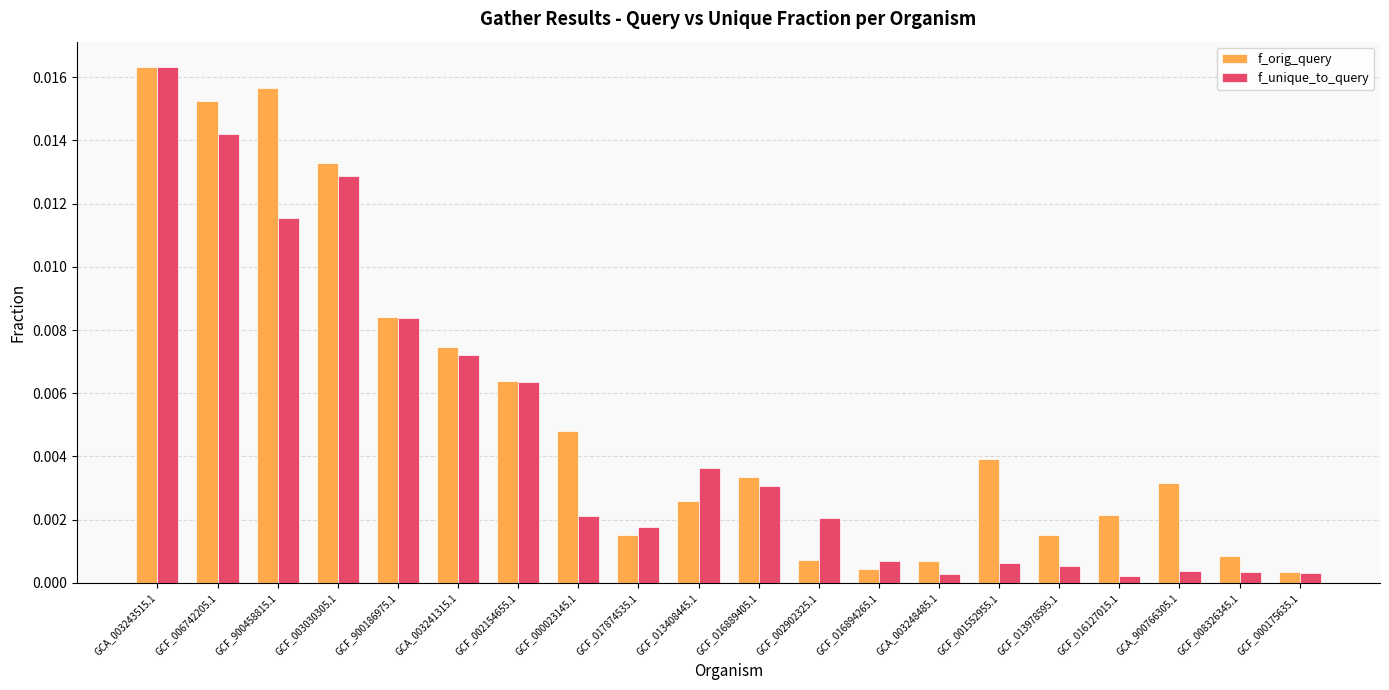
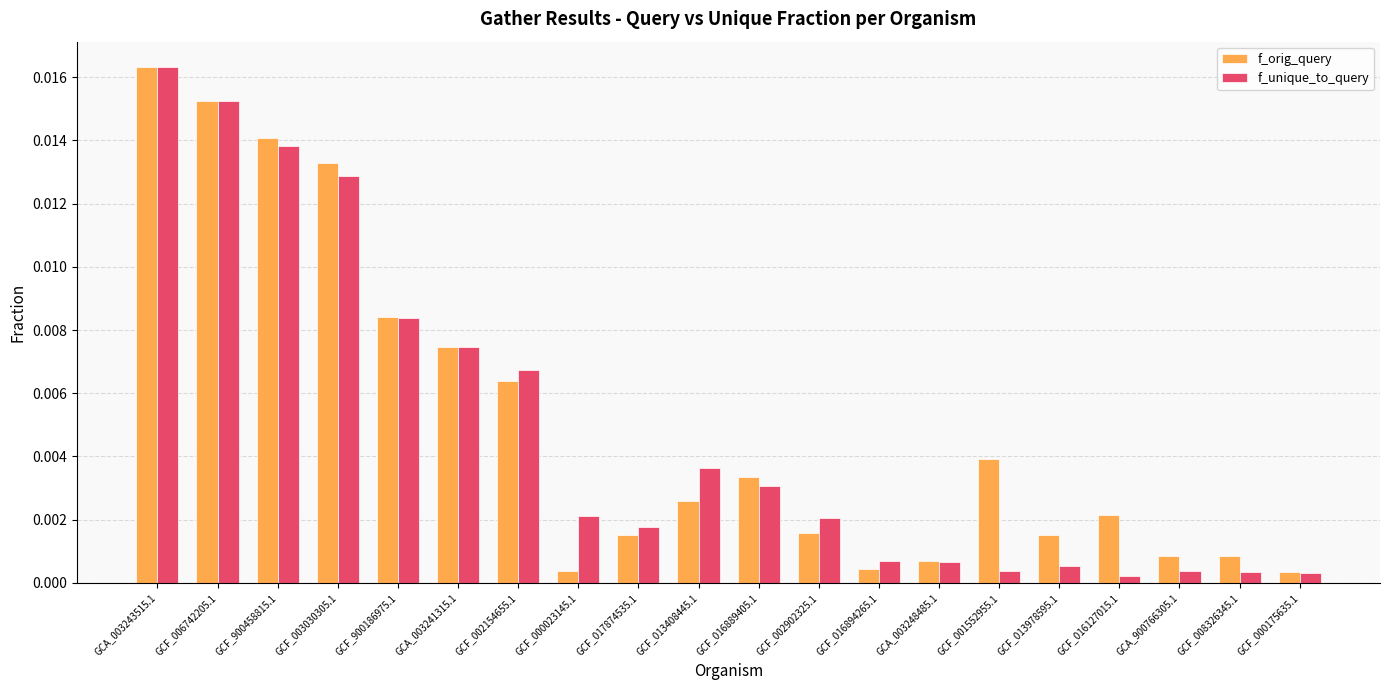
  {
    "f_orig_query": {
      "GCA_003243515.1": 0.0163,
      "GCF_006742205.1": 0.0153,
-     "GCF_900458815.1": 0.0156,
+     "GCF_900458815.1": 0.0141,
      "GCF_003030305.1": 0.0133,
      "GCF_900186975.1": 0.0084,
      "GCA_003241315.1": 0.0075,
      "GCF_002154655.1": 0.0064,
-     "GCF_000023145.1": 0.0048,
+     "GCF_000023145.1": 0.0004,
      "GCF_017874535.1": 0.0015,
      "GCF_013408445.1": 0.0026,
      "GCF_016889405.1": 0.0034,
-     "GCF_002902325.1": 0.0007,
+     "GCF_002902325.1": 0.0016,
      "GCF_016894265.1": 0.0004,
      "GCA_003248485.1": 0.0007,
      "GCF_001552955.1": 0.0039,
      "GCF_013978595.1": 0.0015,
      "GCF_016127015.1": 0.0021,
-     "GCA_900766305.1": 0.0032,
+     "GCA_900766305.1": 0.0009,
      "GCF_008326345.1": 0.0008,
      "GCF_000175635.1": 0.0004
    },
    "f_unique_to_query": {
      "GCA_003243515.1": 0.0163,
-     "GCF_006742205.1": 0.0142,
-     "GCF_900458815.1": 0.0115,
+     "GCF_006742205.1": 0.0153,
+     "GCF_900458815.1": 0.0138,
      "GCF_003030305.1": 0.0129,
      "GCF_900186975.1": 0.0084,
-     "GCA_003241315.1": 0.0072,
-     "GCF_002154655.1": 0.0063,
+     "GCA_003241315.1": 0.0075,
+     "GCF_002154655.1": 0.0067,
      "GCF_000023145.1": 0.0021,
      "GCF_017874535.1": 0.0018,
      "GCF_013408445.1": 0.0036,
      "GCF_016889405.1": 0.0031,
      "GCF_002902325.1": 0.0021,
      "GCF_016894265.1": 0.0007,
-     "GCA_003248485.1": 0.0003,
-     "GCF_001552955.1": 0.0006,
+     "GCA_003248485.1": 0.0007,
+     "GCF_001552955.1": 0.0004,
      "GCF_013978595.1": 0.0005,
      "GCF_016127015.1": 0.0002,
      "GCA_900766305.1": 0.0004,
      "GCF_008326345.1": 0.0004,
      "GCF_000175635.1": 0.0003
    }
  }
